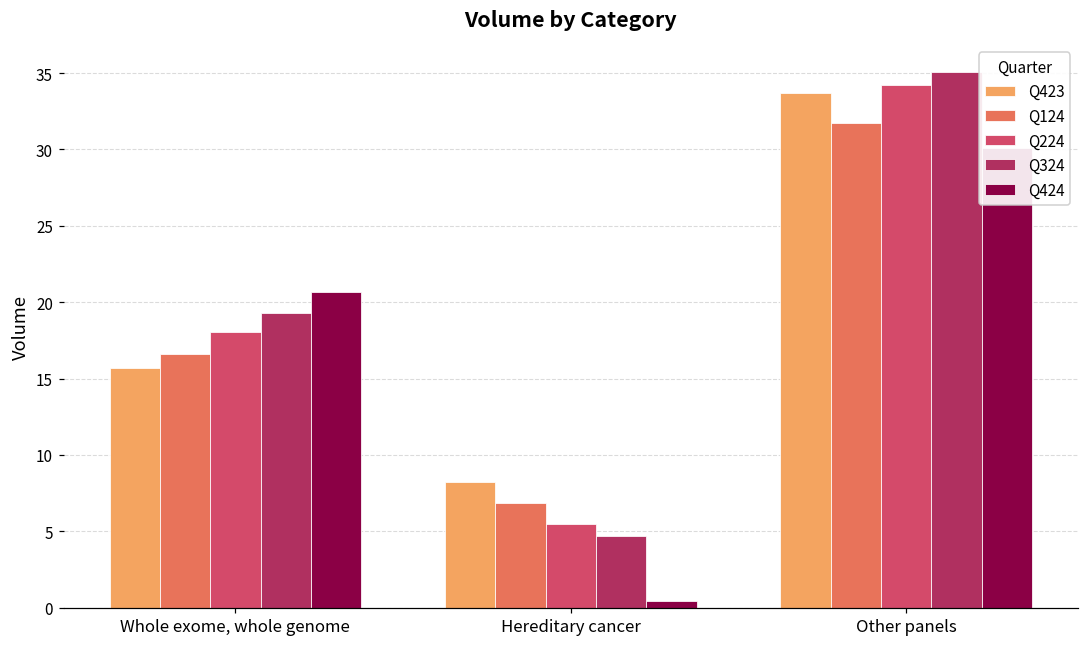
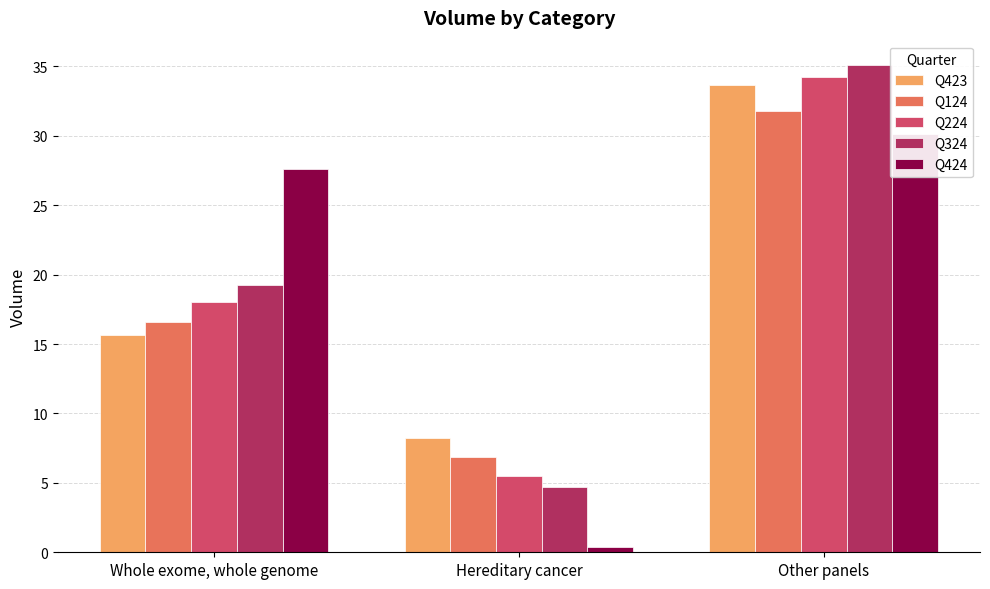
  {
    "Q424": {
-     "Whole exome, whole genome": 20.7,
+     "Whole exome, whole genome": 27.6,
      "Hereditary cancer": 0.4
    }
  }
